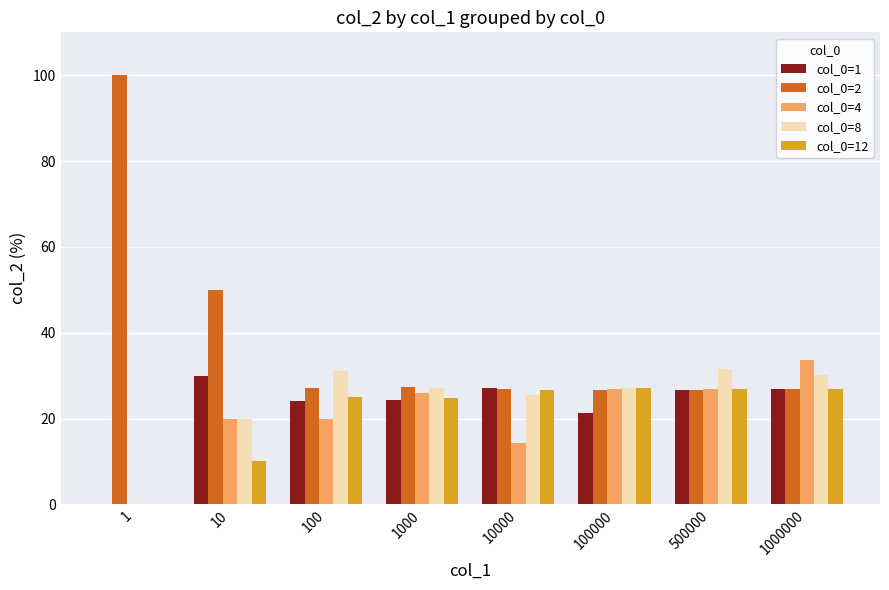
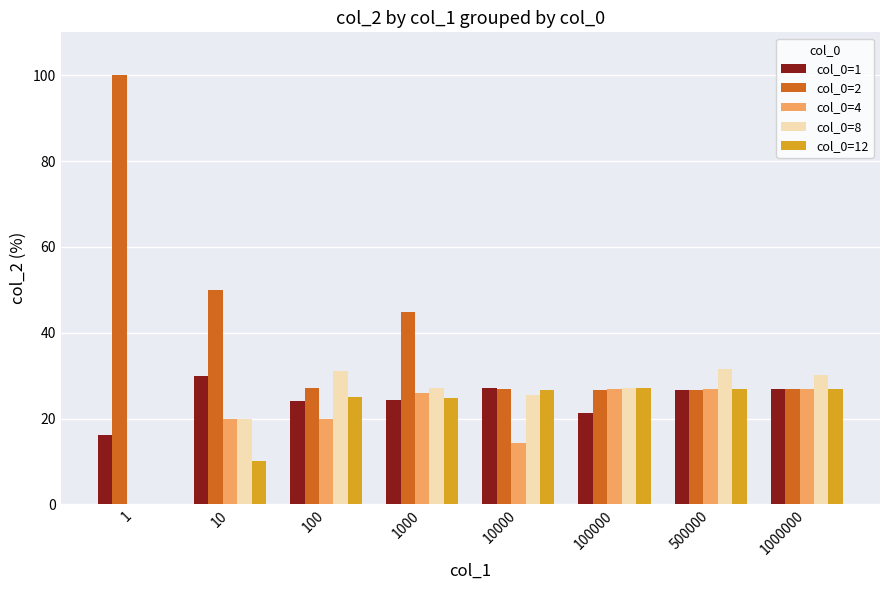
  {
    "col_0=1": {
-     "1": 0,
+     "1": 16,
      "10": 30,
      "100": 24,
      "1000": 24,
      "10000": 27,
      "100000": 21,
      "500000": 27,
      "1000000": 27
    },
    "col_0=2": {
      "1": 100,
      "10": 50,
      "100": 27,
-     "1000": 27,
+     "1000": 45,
      "10000": 27,
      "100000": 27,
      "500000": 27,
      "1000000": 27
    },
    "col_0=4": {
      "1": 0,
      "10": 20,
      "100": 20,
      "1000": 26,
      "10000": 14,
      "100000": 27,
      "500000": 27,
-     "1000000": 34
+     "1000000": 27
    },
    "col_0=8": {
      "1": 0,
      "10": 20,
      "100": 31,
      "1000": 27,
      "10000": 26,
      "100000": 27,
      "500000": 32,
      "1000000": 30
    },
    "col_0=12": {
      "1": 0,
      "10": 10,
      "100": 25,
      "1000": 25,
      "10000": 27,
      "100000": 27,
      "500000": 27,
      "1000000": 27
    }
  }
